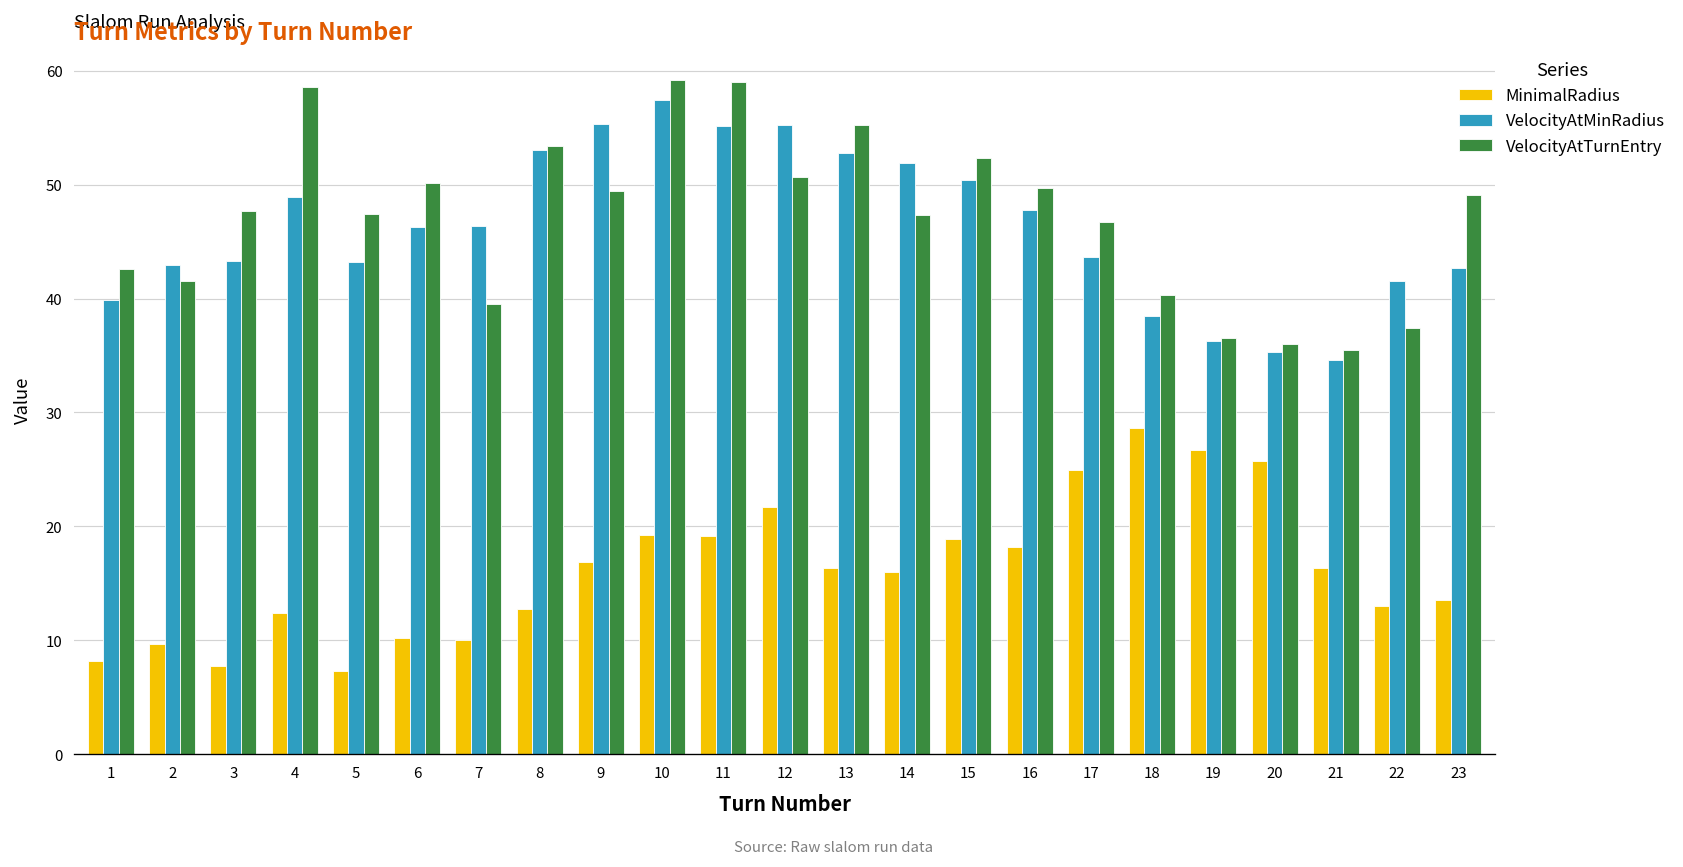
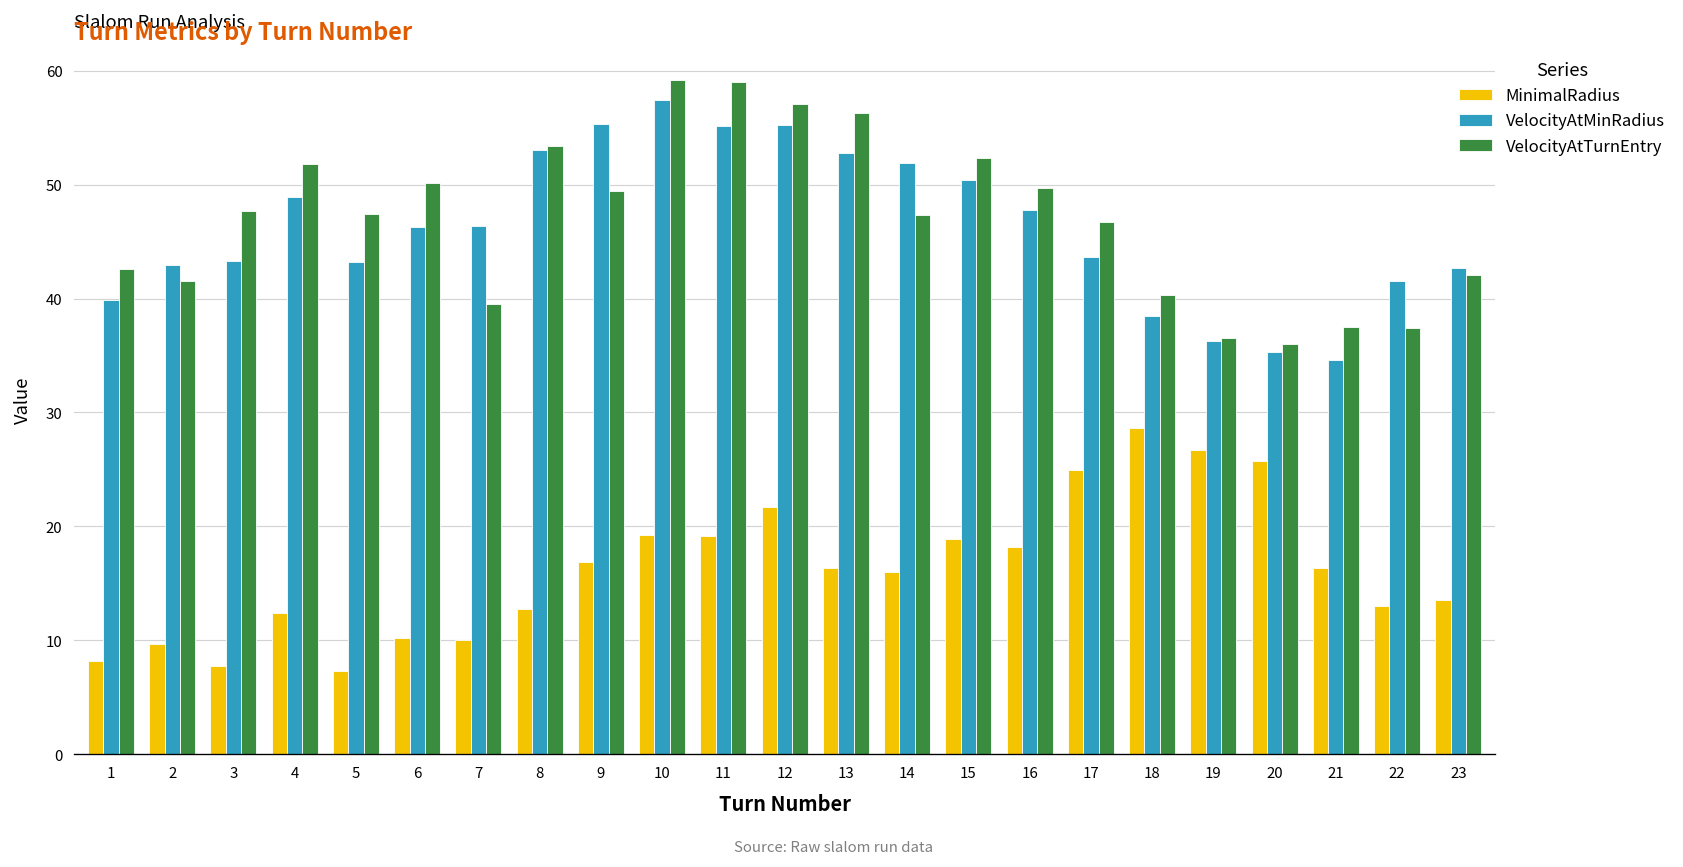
  {
    "MinimalRadius": {
      "1": 8,
      "2": 10,
      "3": 8,
      "4": 12,
      "5": 7,
      "6": 10,
      "7": 10,
      "8": 13,
      "9": 17,
      "10": 19,
      "11": 19,
      "12": 22,
      "13": 16,
      "14": 16,
      "15": 19,
      "16": 18,
      "17": 25,
      "18": 29,
      "19": 27,
      "20": 26,
      "21": 16,
      "22": 13,
      "23": 14
    },
    "VelocityAtMinRadius": {
      "1": 40,
      "2": 43,
      "3": 43,
      "4": 49,
      "5": 43,
      "6": 46,
      "7": 46,
      "8": 53,
      "9": 55,
      "10": 57,
      "11": 55,
      "12": 55,
      "13": 53,
      "14": 52,
      "15": 50,
      "16": 48,
      "17": 44,
      "18": 39,
      "19": 36,
      "20": 35,
      "21": 35,
      "22": 42,
      "23": 43
    },
    "VelocityAtTurnEntry": {
      "1": 43,
      "2": 42,
      "3": 48,
-     "4": 59,
+     "4": 52,
      "5": 47,
      "6": 50,
      "7": 40,
      "8": 53,
      "9": 49,
      "10": 59,
      "11": 59,
-     "12": 51,
-     "13": 55,
+     "12": 57,
+     "13": 56,
      "14": 47,
      "15": 52,
      "16": 50,
      "17": 47,
      "18": 40,
      "19": 37,
      "20": 36,
-     "21": 36,
+     "21": 38,
      "22": 37,
-     "23": 49
+     "23": 42
    }
  }
